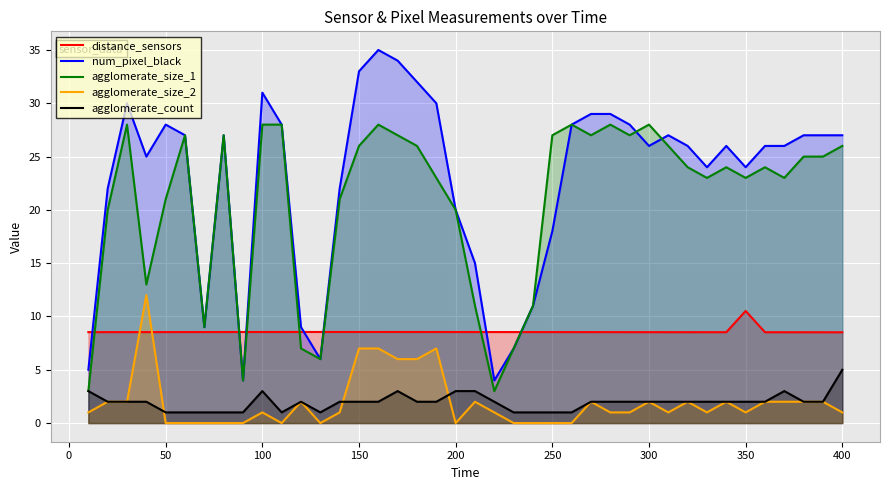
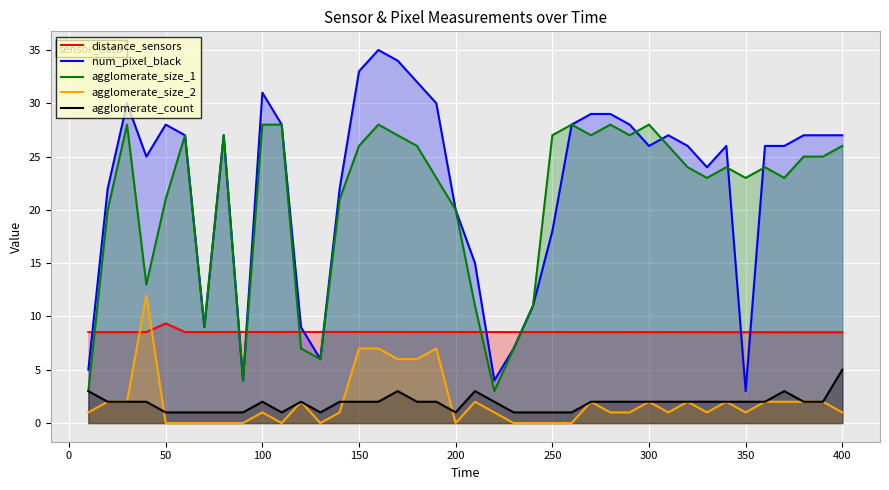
  {
    "distance_sensors": {
-     "50": 8.5,
+     "50": 9.3,
      "100": 8.5,
      "150": 8.5,
      "200": 8.5,
      "250": 8.5,
      "300": 8.5,
-     "350": 10.5,
+     "350": 8.5,
      "400": 8.5
    },
    "num_pixel_black": {
      "50": 28,
      "100": 31,
      "150": 33,
      "250": 18,
      "300": 26,
-     "350": 24,
+     "350": 3,
      "400": 27
    },
    "agglomerate_size_1": {
      "50": 21.0,
      "100": 28.0,
      "150": 26.0,
      "250": 27.0,
      "300": 28.0,
      "350": 23.0,
      "400": 26.0
    },
    "agglomerate_size_2": {
      "50": 0.0,
      "100": 1.0,
      "150": 7.0,
      "200": 0.0,
      "250": 0.0,
      "350": 1.0,
      "400": 1.0
    },
    "agglomerate_count": {
      "50": 1,
-     "100": 3,
+     "100": 2,
      "150": 2,
-     "200": 3,
+     "200": 1,
      "250": 1,
      "350": 2,
      "400": 5
    }
  }
